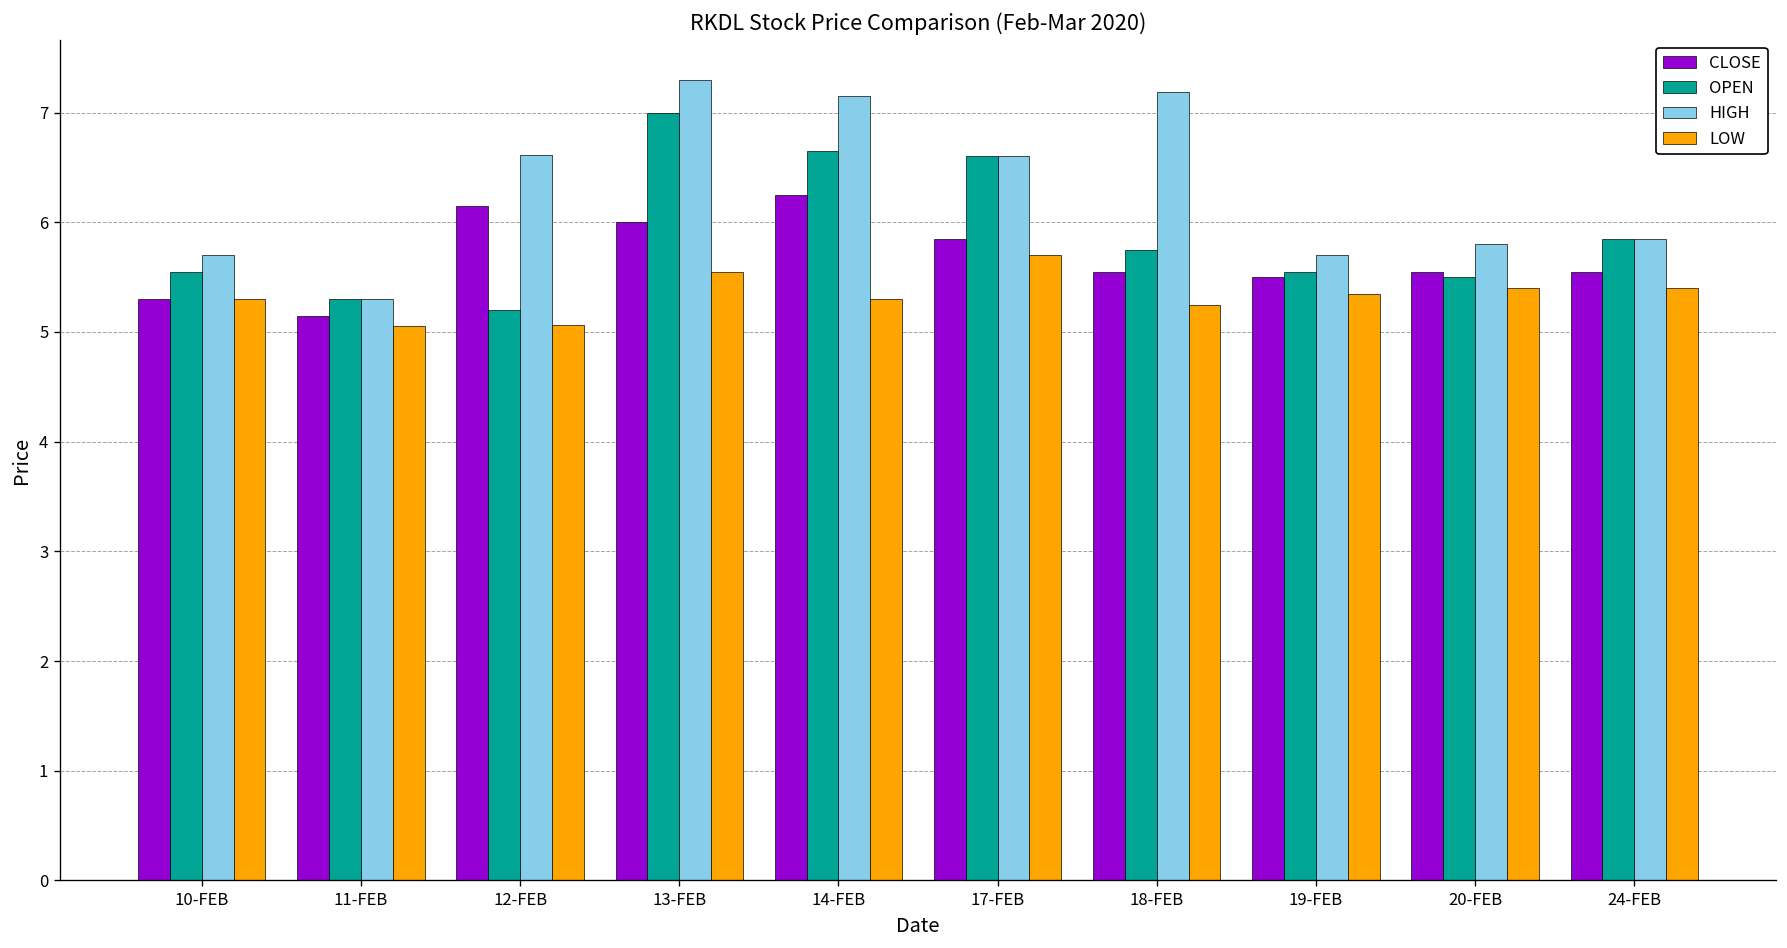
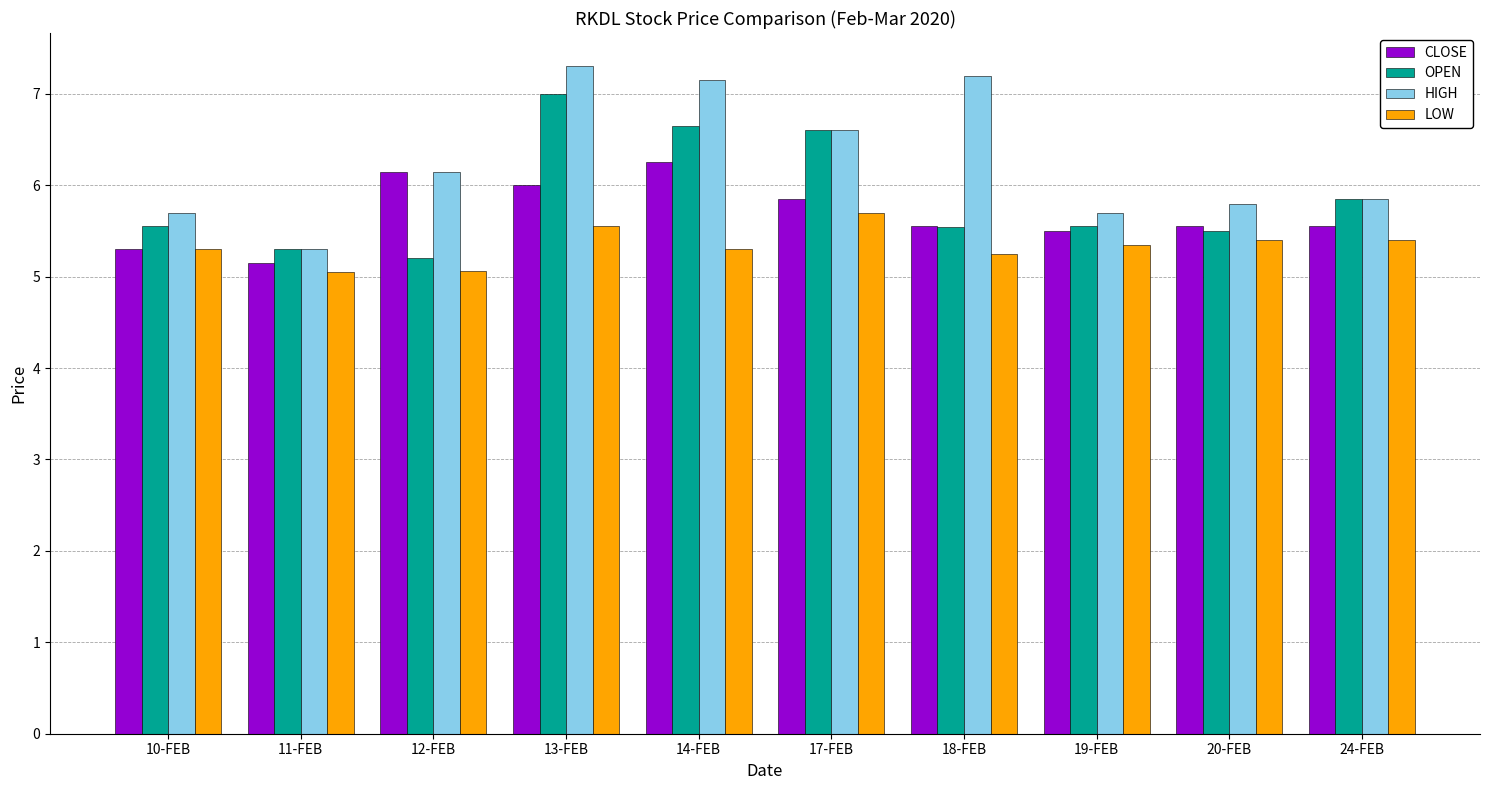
  {
    "CLOSE": {
      "10-FEB": 5.3,
      "11-FEB": 5.2,
      "12-FEB": 6.2,
      "13-FEB": 6.0,
      "14-FEB": 6.3,
      "17-FEB": 5.9,
      "18-FEB": 5.6,
      "19-FEB": 5.5,
      "20-FEB": 5.6,
      "24-FEB": 5.6
    },
    "OPEN": {
      "10-FEB": 5.6,
      "11-FEB": 5.3,
      "12-FEB": 5.2,
      "13-FEB": 7.0,
      "14-FEB": 6.7,
      "17-FEB": 6.6,
-     "18-FEB": 5.8,
+     "18-FEB": 5.5,
      "19-FEB": 5.6,
      "20-FEB": 5.5,
      "24-FEB": 5.9
    },
    "HIGH": {
      "10-FEB": 5.7,
      "11-FEB": 5.3,
-     "12-FEB": 6.6,
+     "12-FEB": 6.2,
      "13-FEB": 7.3,
      "14-FEB": 7.2,
      "17-FEB": 6.6,
      "18-FEB": 7.2,
      "19-FEB": 5.7,
      "20-FEB": 5.8,
      "24-FEB": 5.9
    },
    "LOW": {
      "10-FEB": 5.3,
      "11-FEB": 5.1,
      "12-FEB": 5.1,
      "13-FEB": 5.6,
      "14-FEB": 5.3,
      "17-FEB": 5.7,
      "18-FEB": 5.3,
      "19-FEB": 5.4,
      "20-FEB": 5.4,
      "24-FEB": 5.4
    }
  }
